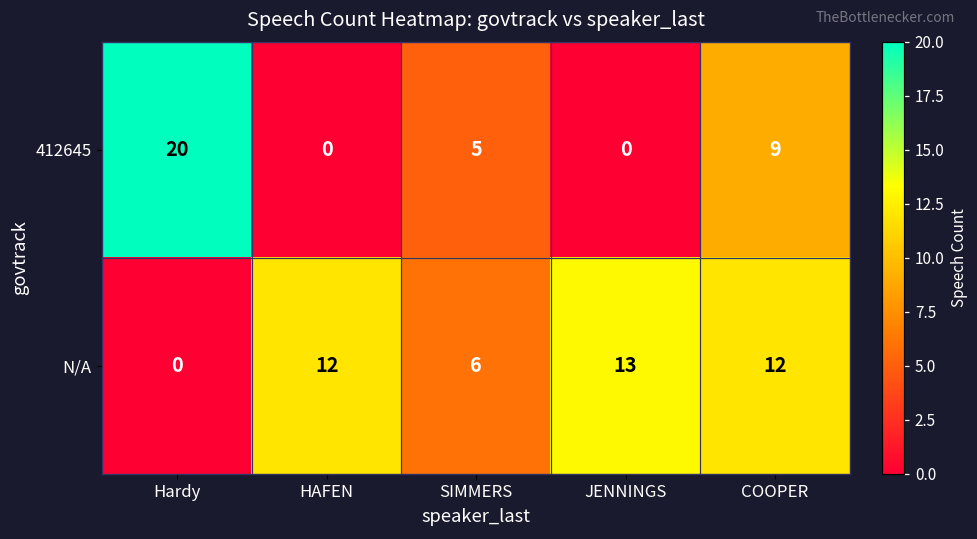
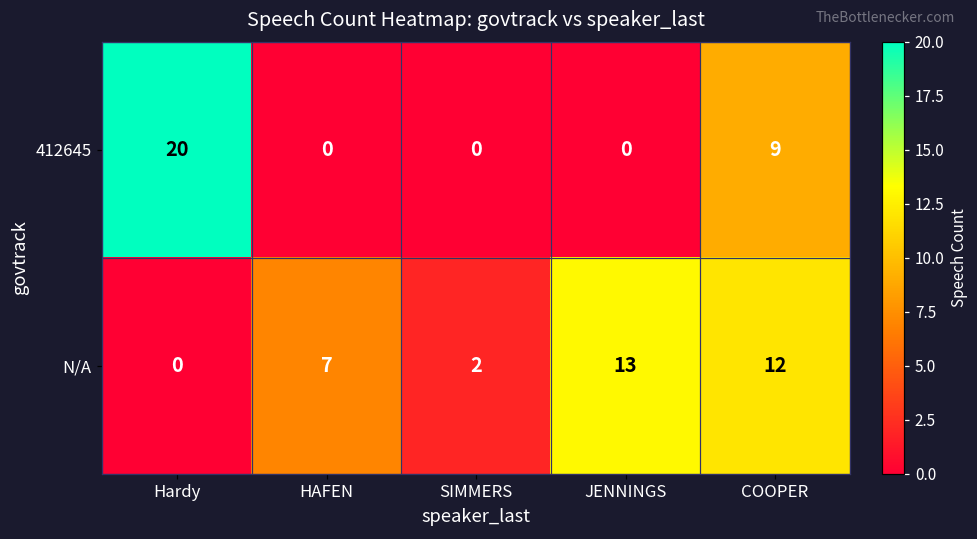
  {
    "412645": {
      "Hardy": 20,
      "HAFEN": 0,
-     "SIMMERS": 5,
+     "SIMMERS": 0,
      "JENNINGS": 0,
      "COOPER": 9
    },
    "N/A": {
      "Hardy": 0,
-     "HAFEN": 12,
-     "SIMMERS": 6,
+     "HAFEN": 7,
+     "SIMMERS": 2,
      "JENNINGS": 13,
      "COOPER": 12
    }
  }
